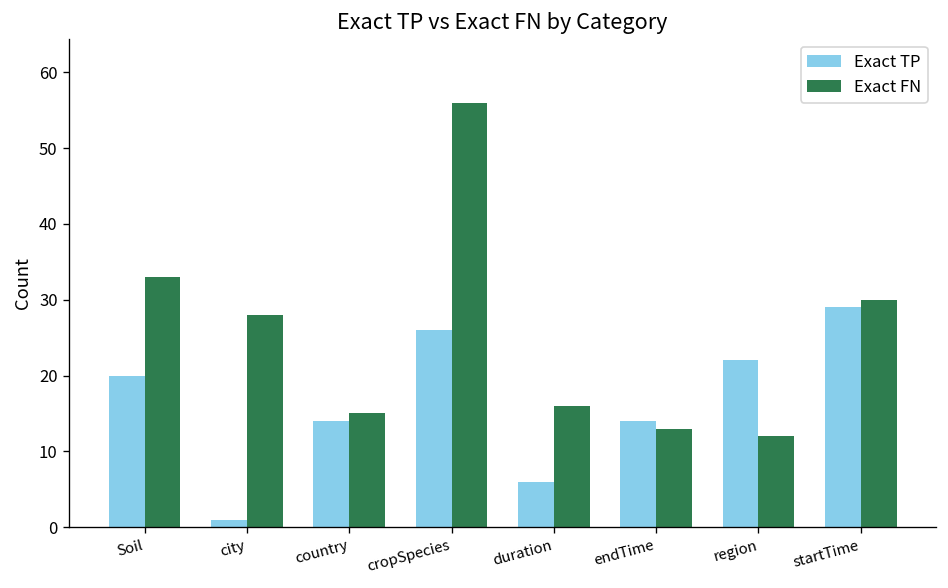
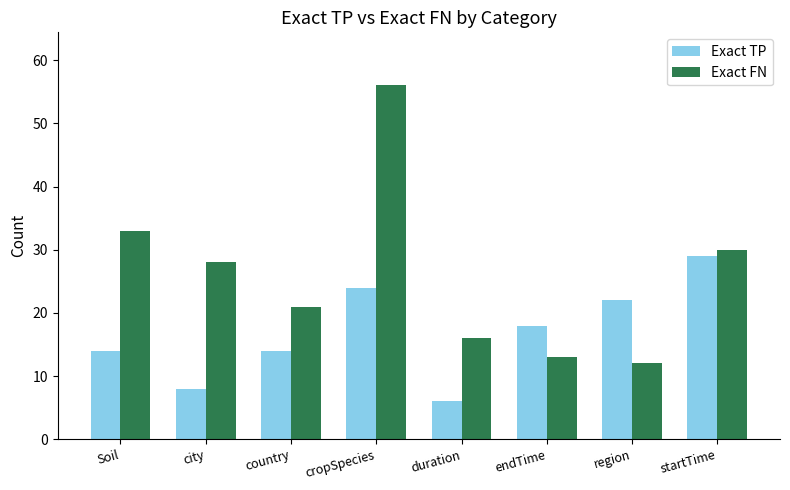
  {
    "Exact TP": {
-     "Soil": 20,
-     "city": 1,
+     "Soil": 14,
+     "city": 8,
      "country": 14,
-     "cropSpecies": 26,
+     "cropSpecies": 24,
      "duration": 6,
-     "endTime": 14,
+     "endTime": 18,
      "region": 22,
      "startTime": 29
    },
    "Exact FN": {
      "Soil": 33,
      "city": 28,
-     "country": 15,
+     "country": 21,
      "cropSpecies": 56,
      "duration": 16,
      "endTime": 13,
      "region": 12,
      "startTime": 30
    }
  }
